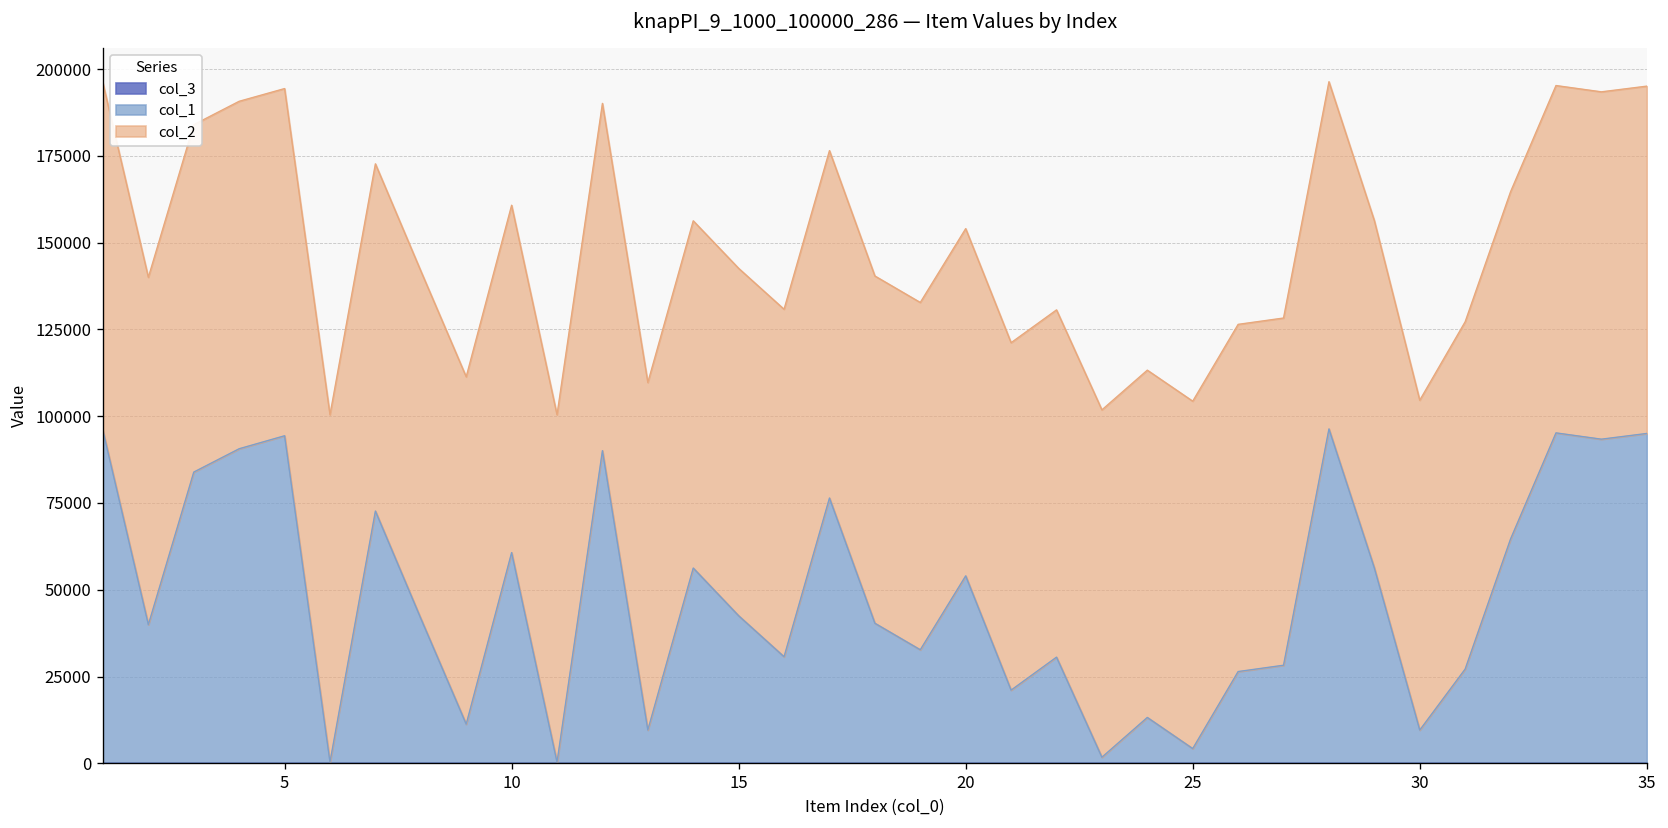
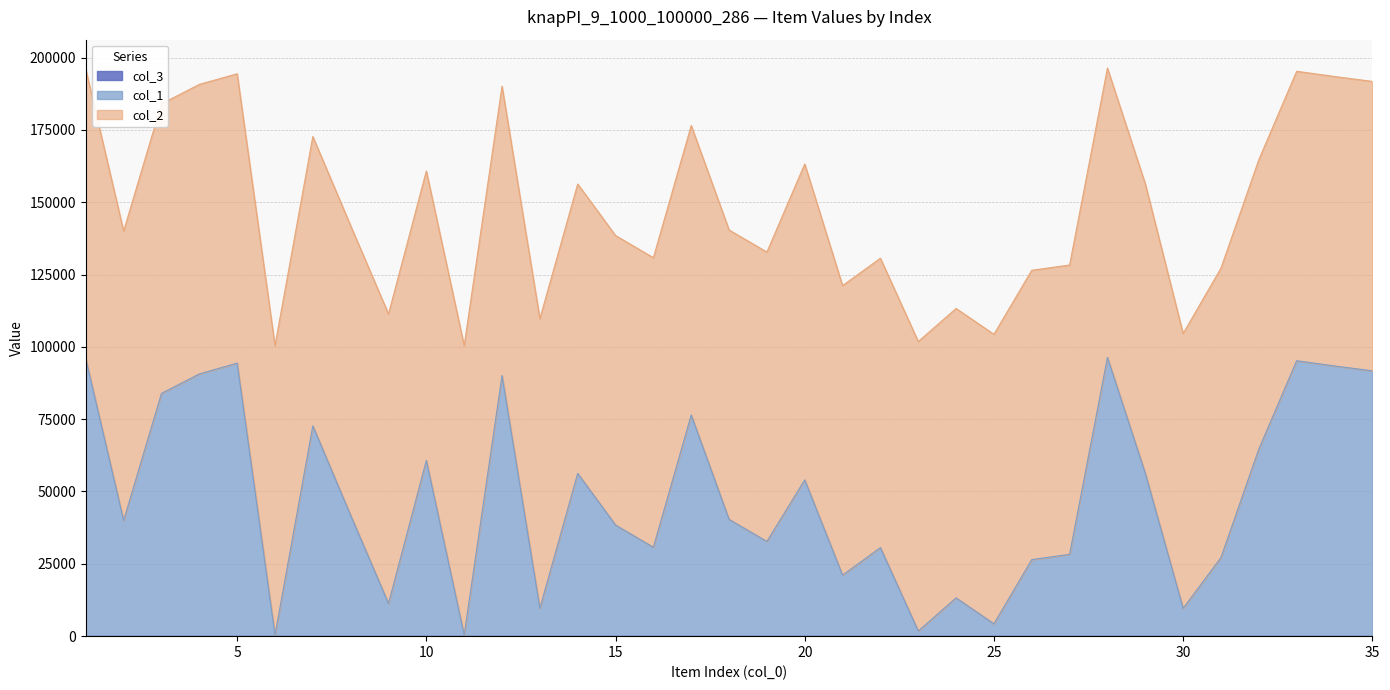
  {
    "col_3": {
      "5": 0,
      "10": 0,
      "15": 0,
      "20": 0,
      "25": 0,
      "30": 0,
      "35": 0
    },
    "col_1": {
      "5": 94000,
      "10": 61000,
-     "15": 43000,
+     "15": 38000,
      "20": 54000,
      "25": 4000,
      "30": 10000,
-     "35": 95000
+     "35": 92000
    },
    "col_2": {
      "15": 100000,
-     "20": 100000,
+     "20": 109000,
      "35": 100000
    }
  }
